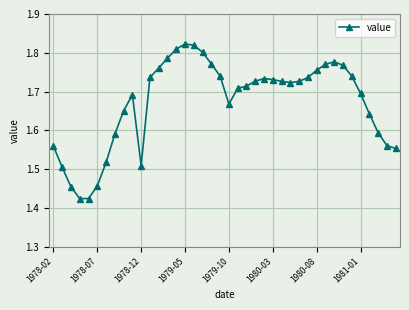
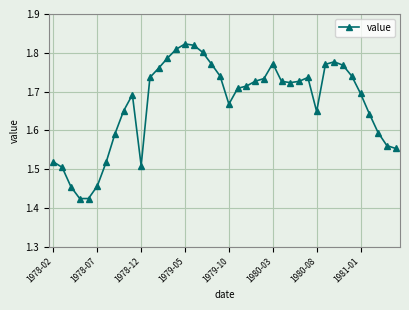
  {
-   "1978-02": 1.56,
+   "1978-02": 1.52,
    "1978-07": 1.46,
    "1978-12": 1.51,
    "1979-05": 1.82,
    "1979-10": 1.67,
-   "1980-03": 1.73,
-   "1980-08": 1.75,
+   "1980-03": 1.77,
+   "1980-08": 1.65,
    "1981-01": 1.70
  }
